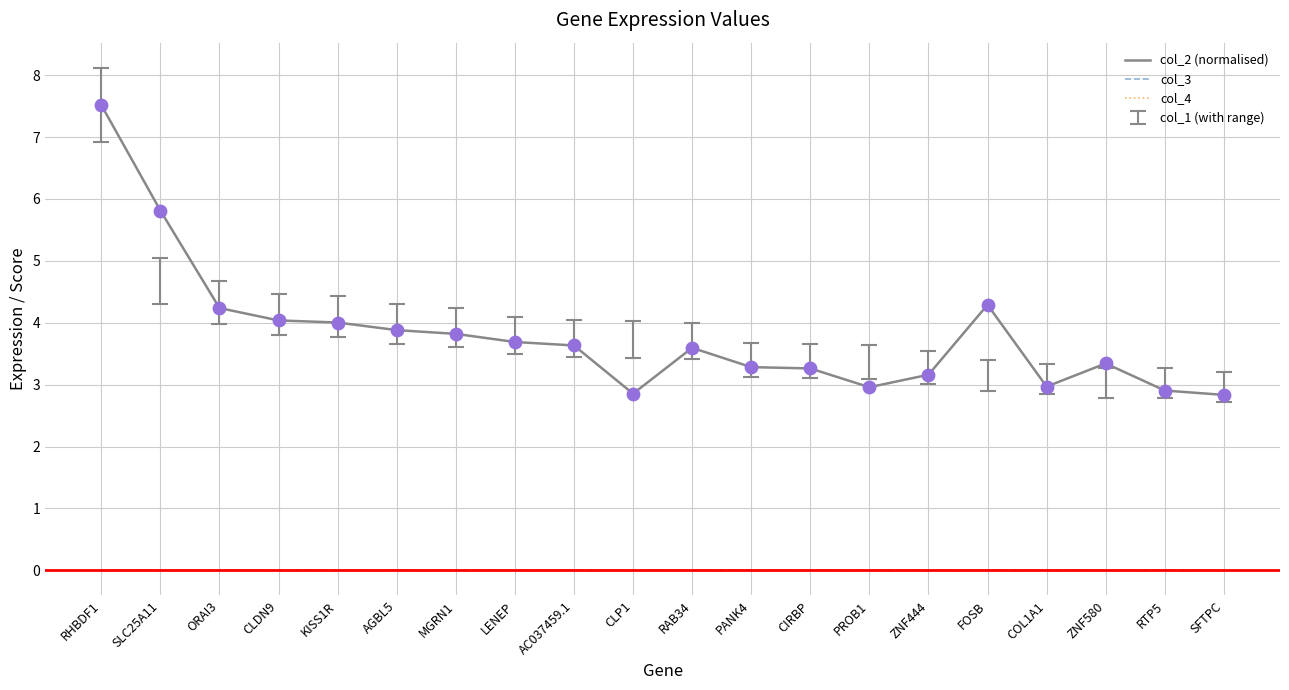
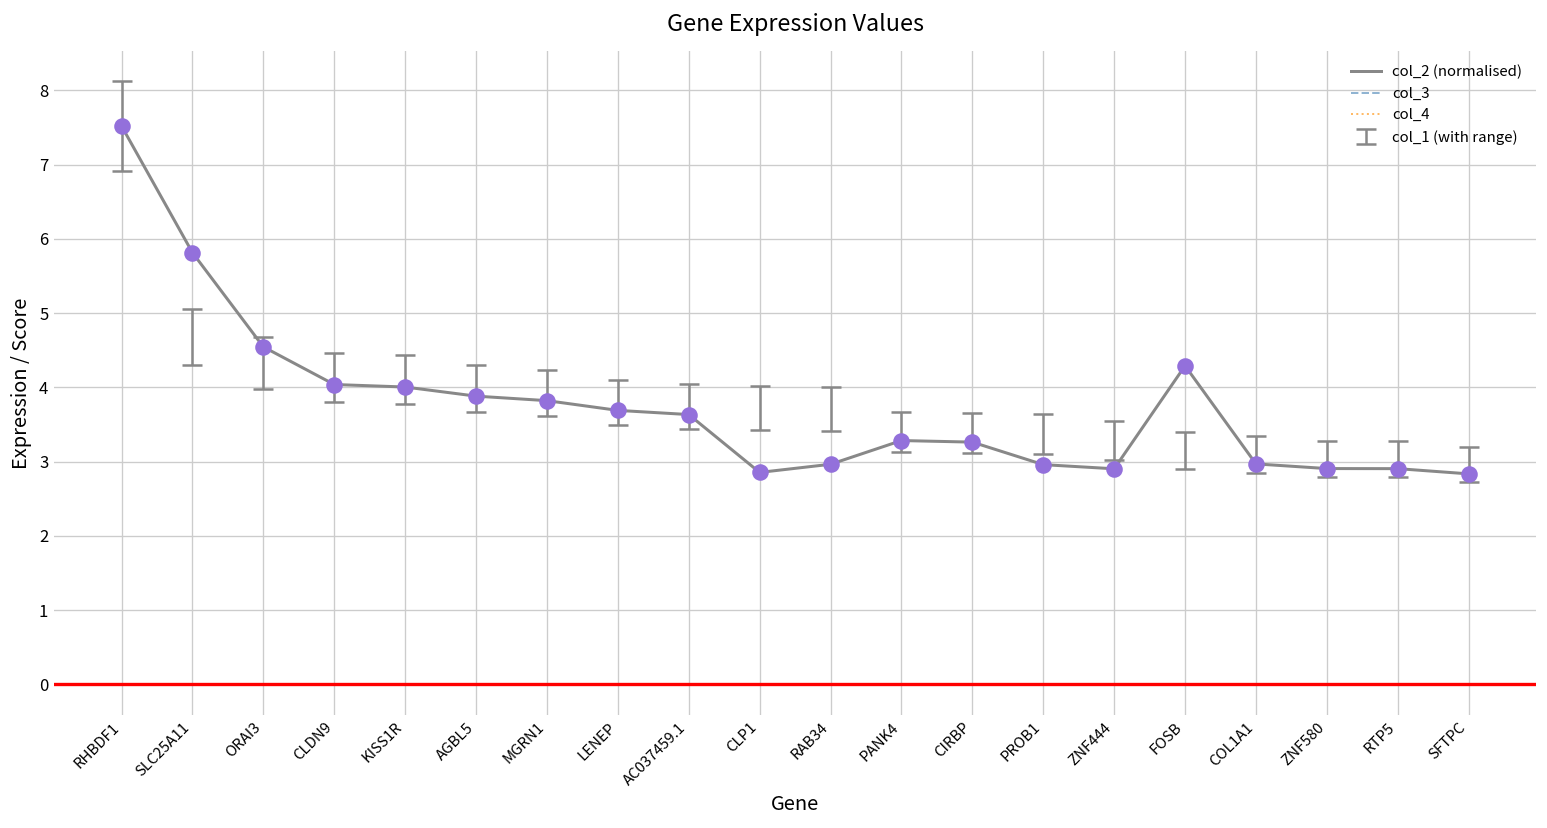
  {
    "col_2 (normalised)": {
      "RHBDF1": 7.5,
      "SLC25A11": 5.8,
-     "ORAI3": 4.2,
+     "ORAI3": 4.5,
      "CLDN9": 4.0,
      "KISS1R": 4.0,
      "AGBL5": 3.9,
      "MGRN1": 3.8,
      "LENEP": 3.7,
      "AC037459.1": 3.6,
      "CLP1": 2.9,
-     "RAB34": 3.6,
+     "RAB34": 3.0,
      "PANK4": 3.3,
      "CIRBP": 3.3,
      "PROB1": 3.0,
-     "ZNF444": 3.2,
+     "ZNF444": 2.9,
      "FOSB": 4.3,
      "COL1A1": 3.0,
-     "ZNF580": 3.3,
+     "ZNF580": 2.9,
      "RTP5": 2.9,
      "SFTPC": 2.8
    },
    "col_4": {
      "RHBDF1": 0.0,
      "SLC25A11": 0.0,
      "ORAI3": 0.0,
      "CLDN9": 0.0,
      "KISS1R": 0.0,
      "AGBL5": 0.0,
      "MGRN1": 0.0,
      "LENEP": 0.0,
      "AC037459.1": 0.0,
      "CLP1": 0.0,
      "RAB34": 0.0,
      "PANK4": 0.0,
      "CIRBP": 0.0,
      "PROB1": 0.0,
      "ZNF444": 0.0,
      "FOSB": 0.0,
      "COL1A1": 0.0,
      "ZNF580": 0.0,
      "RTP5": 0.0,
      "SFTPC": 0.0
    }
  }
